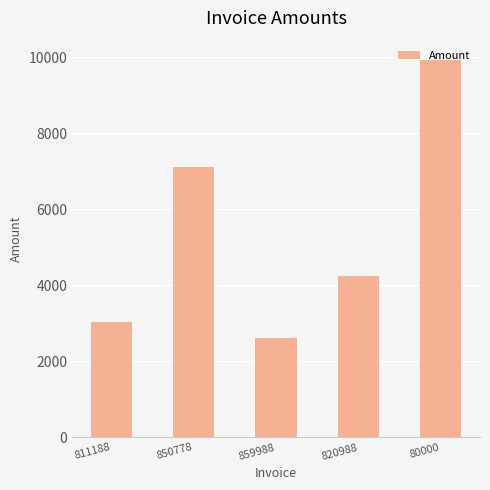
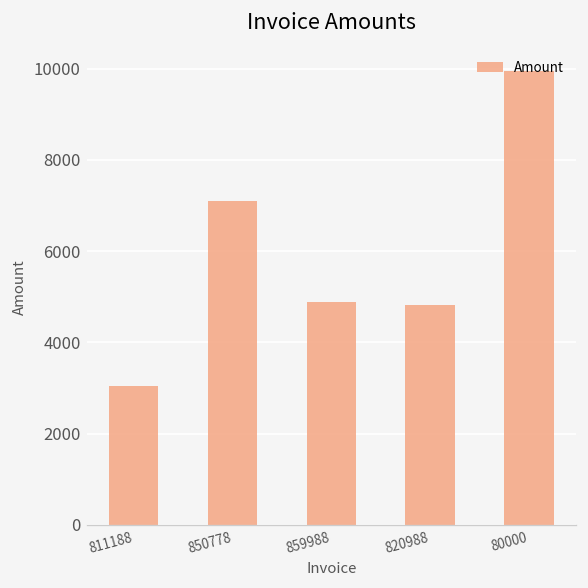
  {
    "811188": 3000,
    "850778": 7100,
-   "859988": 2600,
-   "820988": 4200,
+   "859988": 4900,
+   "820988": 4800,
    "80000": 9900
  }
